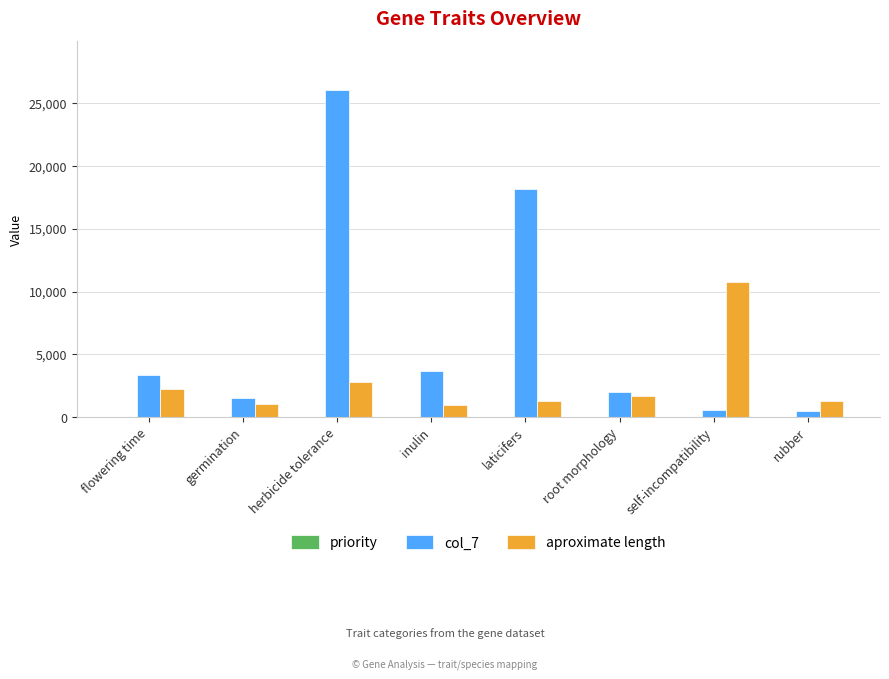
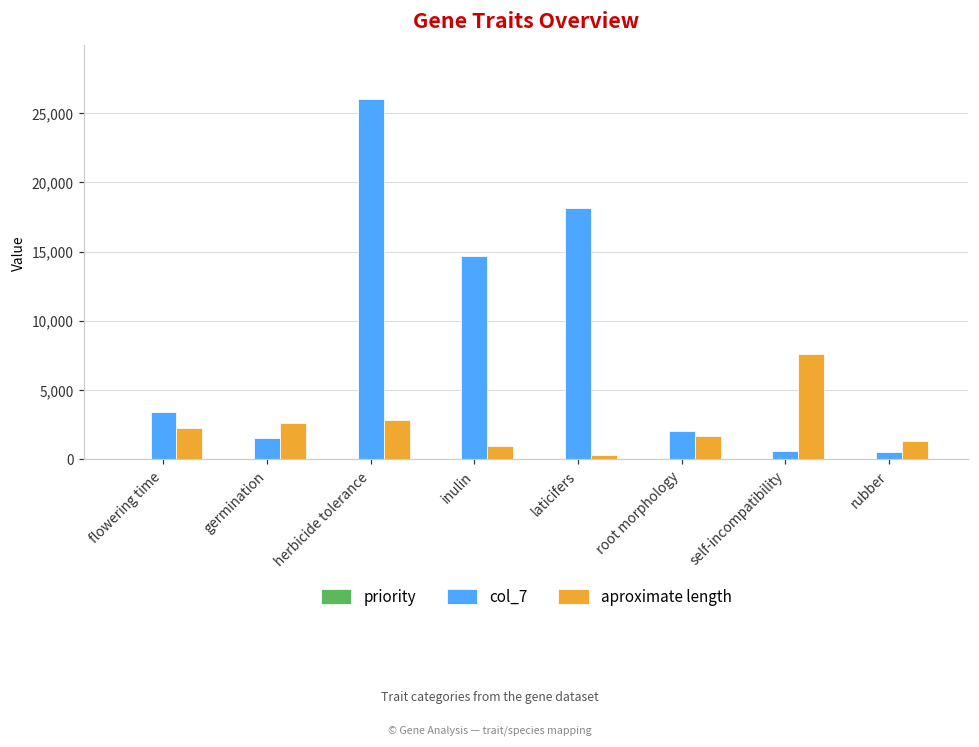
  {
    "priority": {
      "laticifers": "0",
      "root morphology": "0"
    },
    "col_7": {
      "flowering time": "3,400",
      "germination": "1,500",
      "herbicide tolerance": "26,000",
-     "inulin": "3,700",
+     "inulin": "14,700",
      "laticifers": "18,200",
      "root morphology": "2,000",
      "self-incompatibility": "600",
      "rubber": "500"
    },
    "aproximate length": {
      "flowering time": "2,200",
-     "germination": "1,000",
+     "germination": "2,600",
      "herbicide tolerance": "2,800",
      "inulin": "900",
-     "laticifers": "1,300",
+     "laticifers": "300",
      "root morphology": "1,700",
-     "self-incompatibility": "10,800",
+     "self-incompatibility": "7,600",
      "rubber": "1,300"
    }
  }
